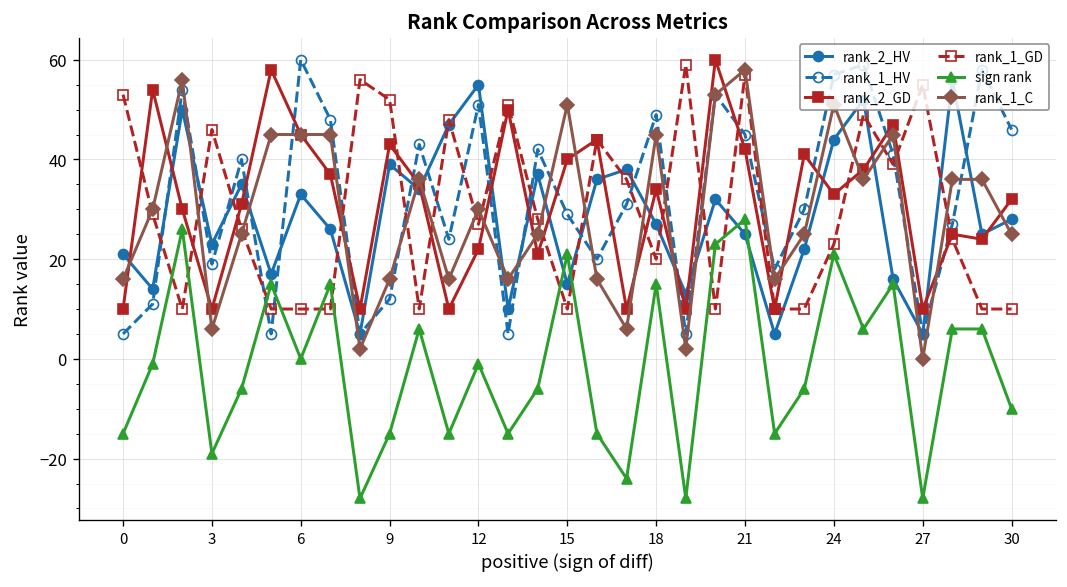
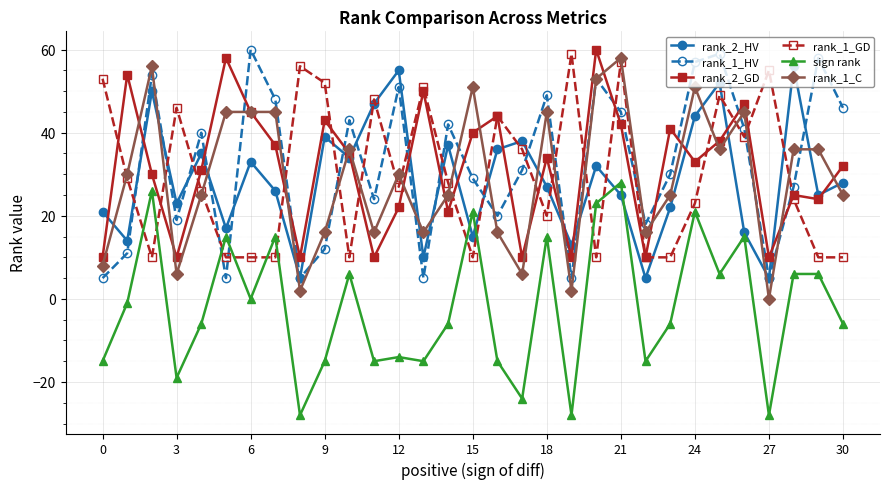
  {
    "sign rank": {
      "0": -15,
      "3": -19,
      "6": 0,
      "9": -15,
-     "12": -1,
+     "12": -14,
      "15": 21,
      "18": 15,
      "21": 28,
      "24": 21,
      "27": -28,
-     "30": -10
+     "30": -6
    },
    "rank_1_C": {
-     "0": 16,
+     "0": 8,
      "3": 6,
      "9": 16,
      "12": 30,
      "15": 51,
      "18": 45,
      "21": 58,
      "24": 51,
      "27": 0,
      "30": 25
    }
  }
